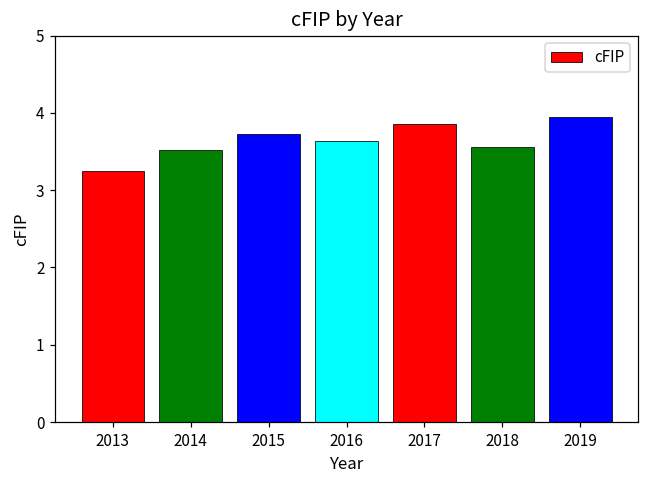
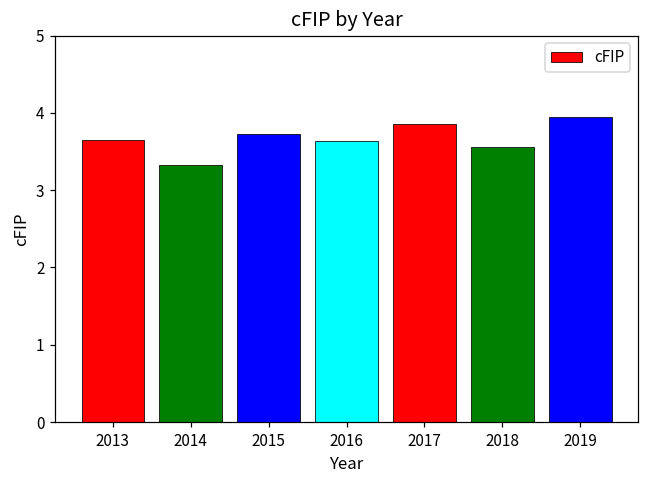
  {
-   "2013": 3.3,
-   "2014": 3.5,
+   "2013": 3.7,
+   "2014": 3.3,
    "2015": 3.7,
    "2016": 3.6,
    "2017": 3.9,
    "2018": 3.6,
    "2019": 4.0
  }
